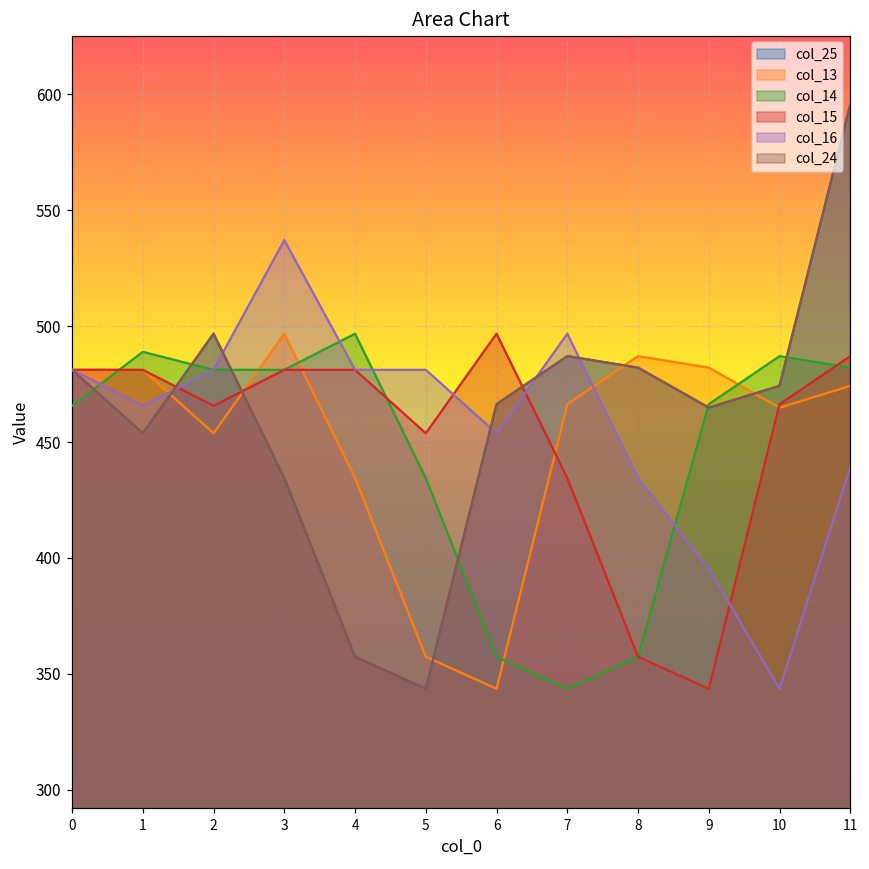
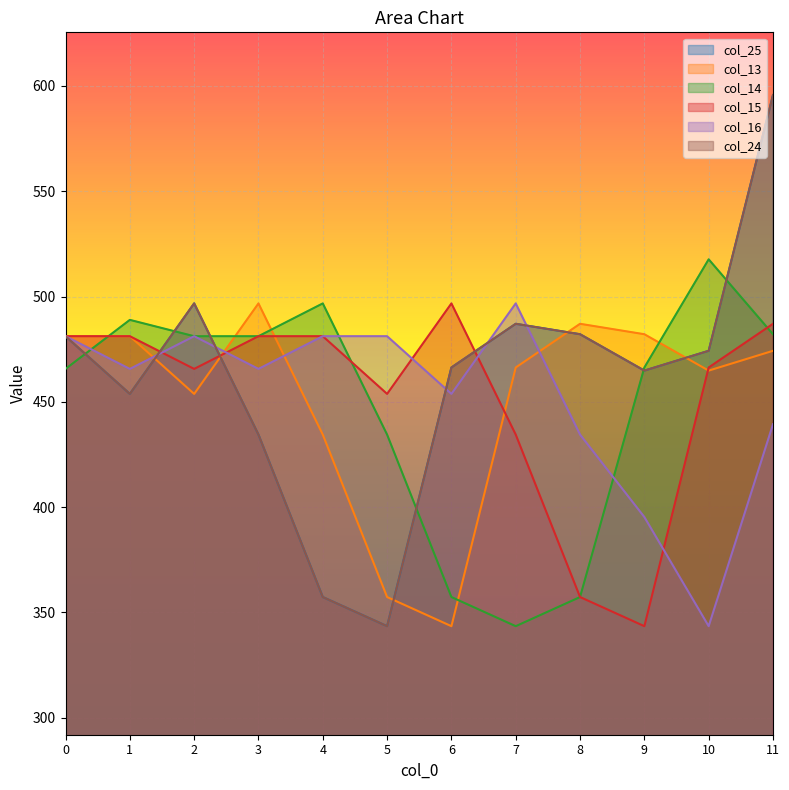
  {
    "col_14": {
      "0": 466,
      "1": 489,
      "4": 497,
      "5": 434,
      "6": 357,
      "7": 343,
      "9": 466,
-     "10": 487,
+     "10": 518,
      "11": 482
    },
    "col_16": {
      "1": 466,
-     "3": 537,
+     "3": 466,
      "5": 481,
      "6": 454,
      "7": 497,
      "8": 434,
      "9": 395,
      "10": 343,
      "11": 439
    }
  }
